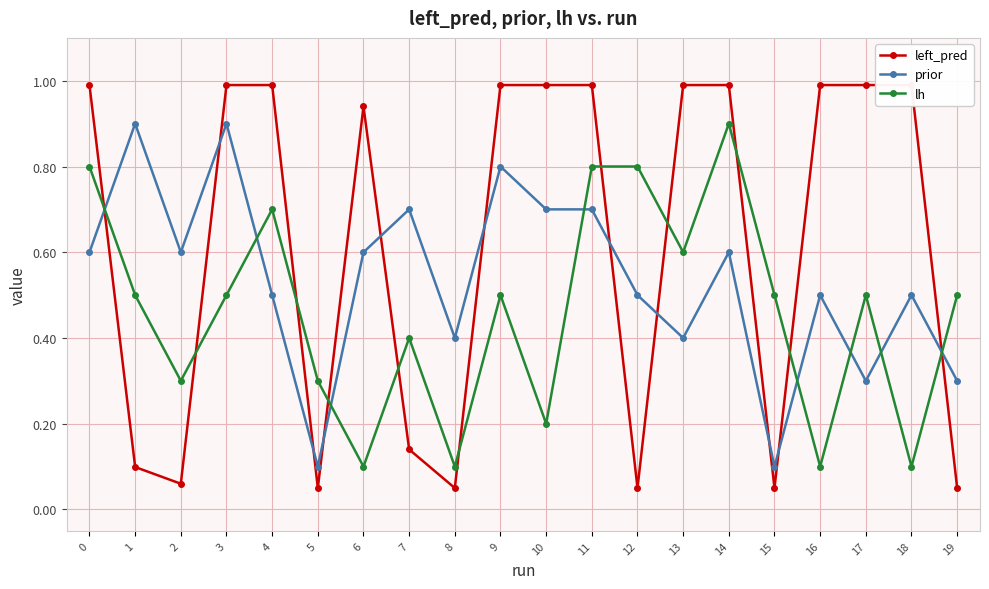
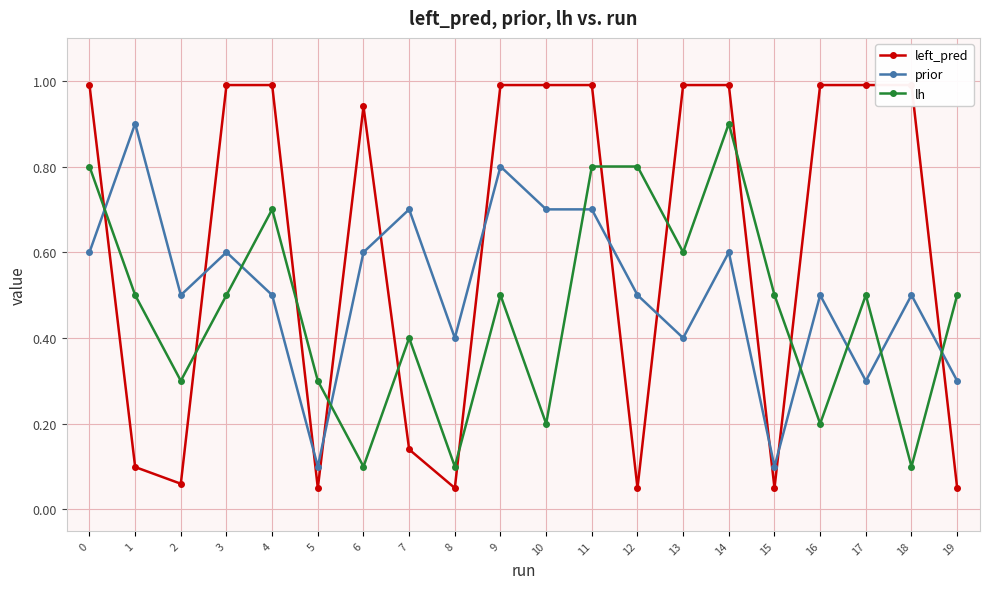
  {
    "left_pred": {
      "0": 0.99,
      "1": 0.1,
      "2": 0.06,
      "3": 0.99,
      "4": 0.99,
      "5": 0.05,
      "6": 0.94,
      "7": 0.14,
      "8": 0.05,
      "9": 0.99,
      "10": 0.99,
      "11": 0.99,
      "12": 0.05,
      "13": 0.99,
      "14": 0.99,
      "15": 0.05,
      "16": 0.99,
      "17": 0.99,
      "19": 0.05
    },
    "prior": {
      "0": 0.6,
      "1": 0.9,
-     "2": 0.6,
-     "3": 0.9,
+     "2": 0.5,
+     "3": 0.6,
      "4": 0.5,
      "5": 0.1,
      "6": 0.6,
      "7": 0.7,
      "8": 0.4,
      "9": 0.8,
      "10": 0.7,
      "11": 0.7,
      "12": 0.5,
      "13": 0.4,
      "14": 0.6,
      "15": 0.1,
      "16": 0.5,
      "17": 0.3,
      "18": 0.5,
      "19": 0.3
    },
    "lh": {
      "0": 0.8,
      "1": 0.5,
      "2": 0.3,
      "3": 0.5,
      "4": 0.7,
      "5": 0.3,
      "6": 0.1,
      "7": 0.4,
      "8": 0.1,
      "9": 0.5,
      "10": 0.2,
      "11": 0.8,
      "12": 0.8,
      "13": 0.6,
      "14": 0.9,
      "15": 0.5,
-     "16": 0.1,
+     "16": 0.2,
      "17": 0.5,
      "18": 0.1,
      "19": 0.5
    }
  }
